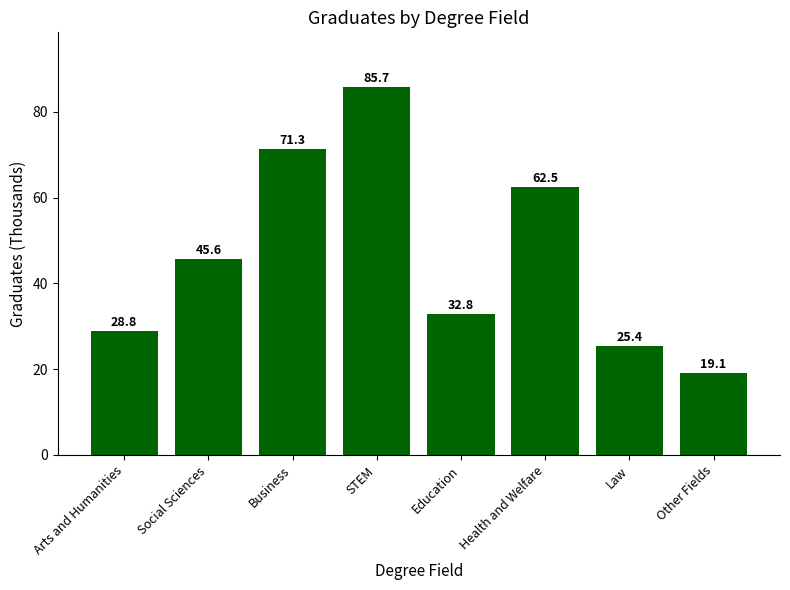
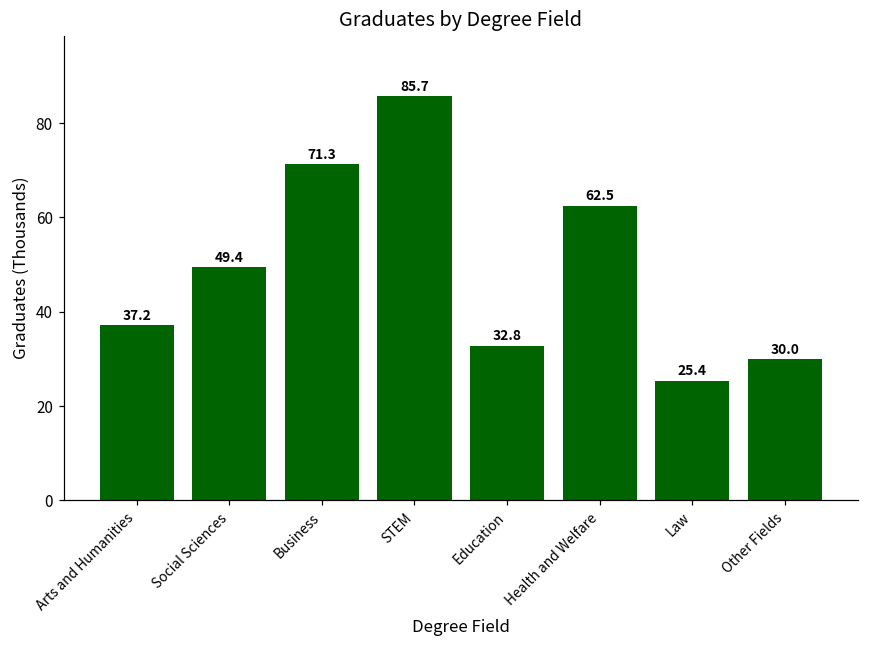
  {
-   "Arts and Humanities": 28.8,
-   "Social Sciences": 45.6,
+   "Arts and Humanities": 37.2,
+   "Social Sciences": 49.4,
    "Business": 71.3,
    "STEM": 85.7,
    "Education": 32.8,
    "Health and Welfare": 62.5,
    "Law": 25.4,
-   "Other Fields": 19.1
+   "Other Fields": 30.0
  }
